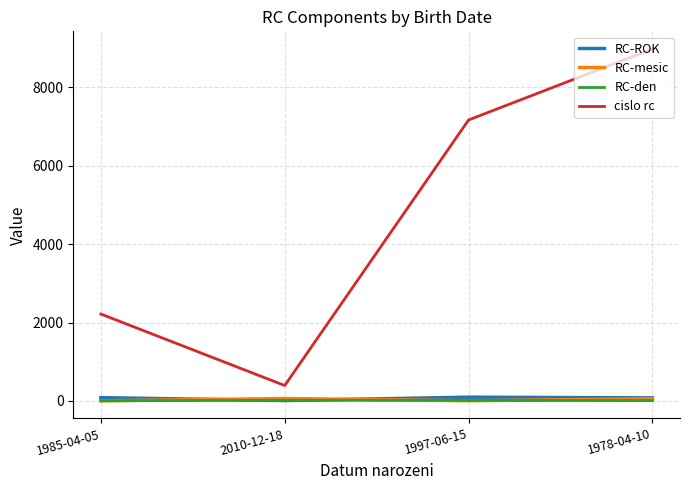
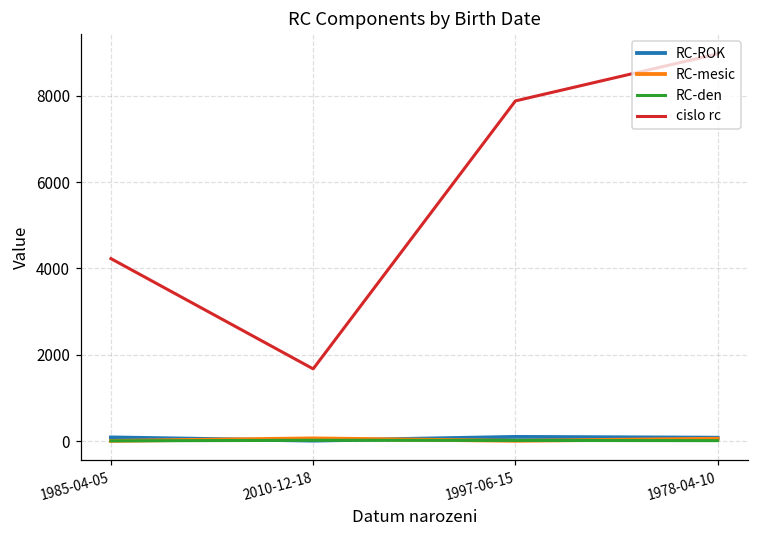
  {
    "RC-ROK": {
      "1985-04-05": 100,
      "1997-06-15": 100
    },
    "cislo rc": {
-     "1985-04-05": 2200,
-     "2010-12-18": 400,
-     "1997-06-15": 7200
+     "1985-04-05": 4200,
+     "2010-12-18": 1700,
+     "1997-06-15": 7900
    }
  }
